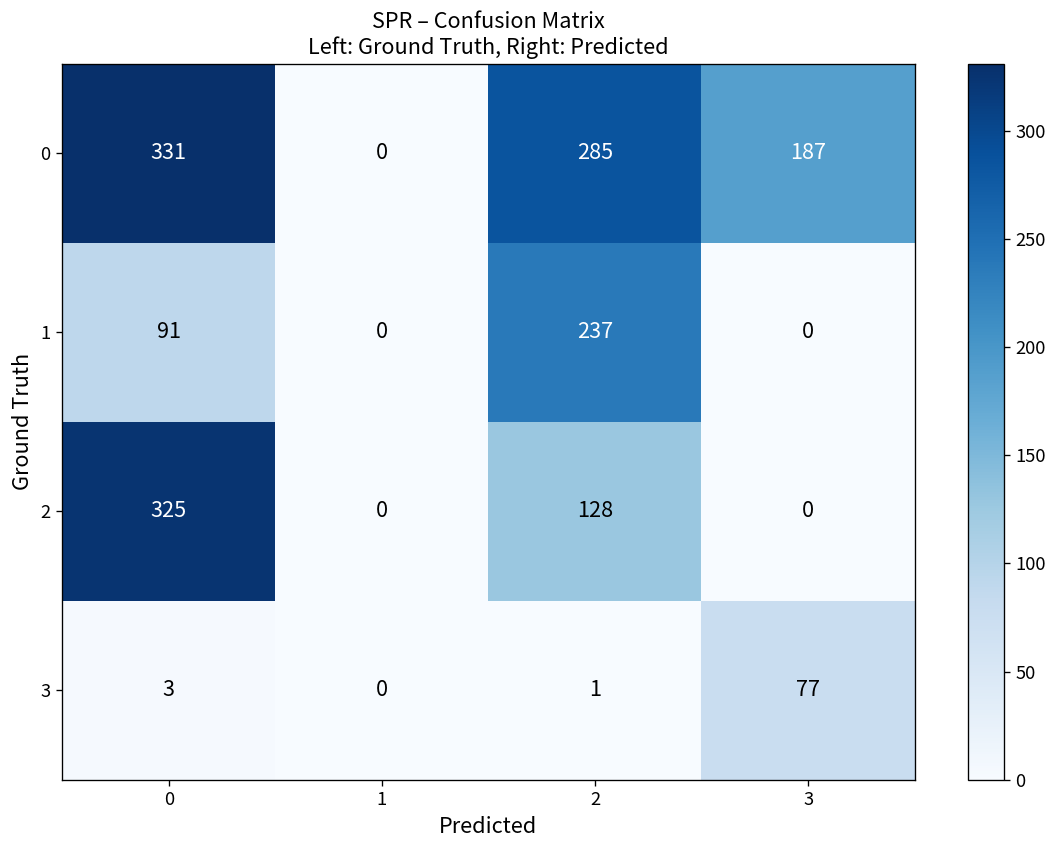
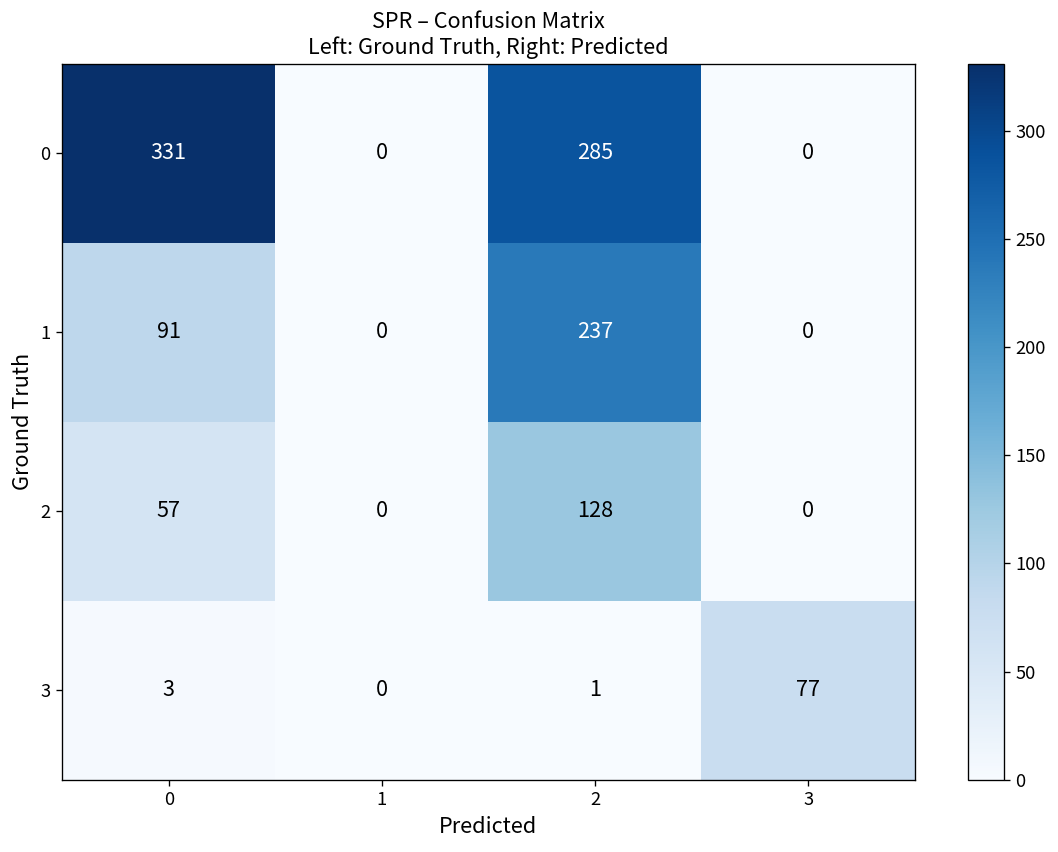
  {
    "0": {
      "0": 331,
      "1": 0,
      "2": 285,
-     "3": 187
+     "3": 0
    },
    "1": {
      "0": 91,
      "1": 0,
      "2": 237,
      "3": 0
    },
    "2": {
-     "0": 325,
+     "0": 57,
      "1": 0,
      "2": 128,
      "3": 0
    },
    "3": {
      "0": 3,
      "1": 0,
      "2": 1,
      "3": 77
    }
  }
